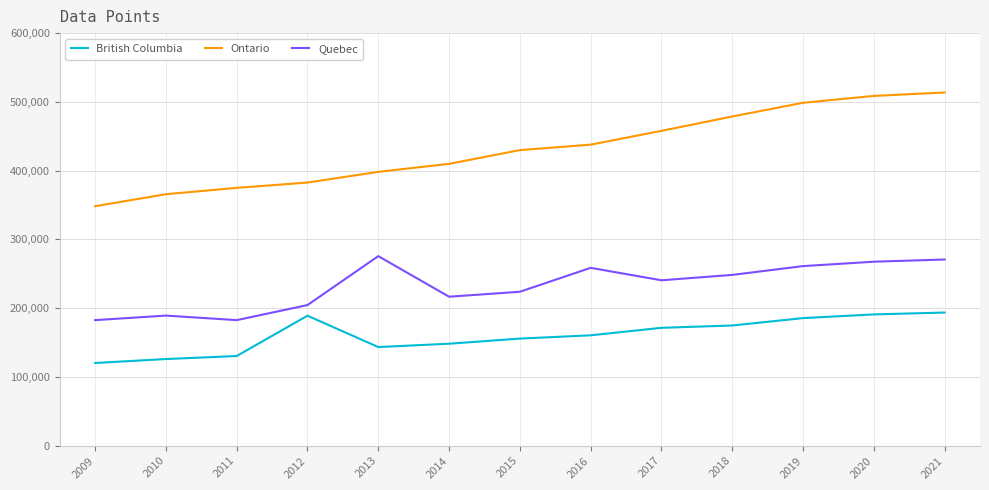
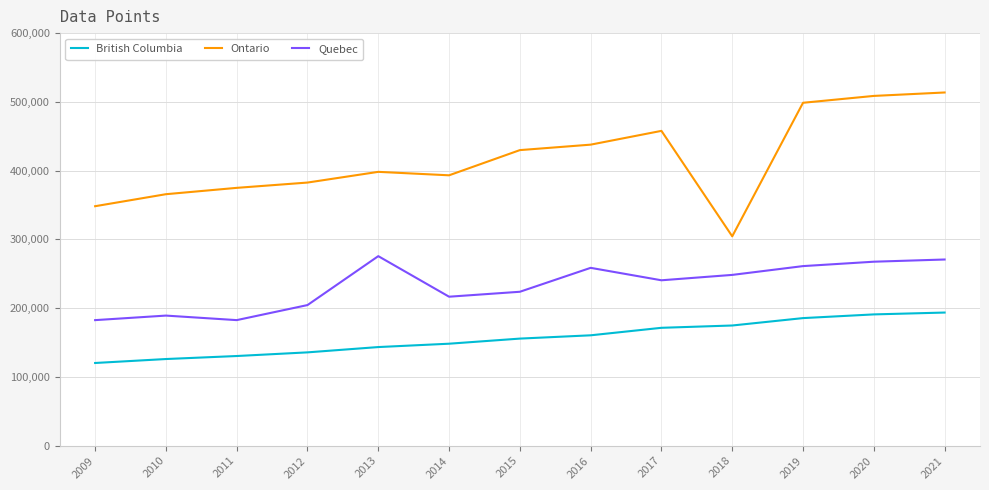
  {
    "British Columbia": {
      "2009": "120,000",
      "2010": "130,000",
      "2011": "130,000",
-     "2012": "190,000",
+     "2012": "140,000",
      "2013": "140,000",
      "2014": "150,000",
      "2015": "160,000",
      "2016": "160,000",
      "2017": "170,000",
      "2018": "170,000",
      "2019": "190,000",
      "2020": "190,000",
      "2021": "190,000"
    },
    "Ontario": {
      "2009": "350,000",
      "2010": "370,000",
      "2011": "370,000",
      "2012": "380,000",
      "2013": "400,000",
-     "2014": "410,000",
+     "2014": "390,000",
      "2015": "430,000",
      "2016": "440,000",
      "2017": "460,000",
-     "2018": "480,000",
+     "2018": "300,000",
      "2019": "500,000",
      "2020": "510,000",
      "2021": "510,000"
    },
    "Quebec": {
      "2009": "180,000",
      "2010": "190,000",
      "2011": "180,000",
      "2012": "200,000",
      "2013": "280,000",
      "2014": "220,000",
      "2015": "220,000",
      "2016": "260,000",
      "2017": "240,000",
      "2018": "250,000",
      "2019": "260,000",
      "2020": "270,000",
      "2021": "270,000"
    }
  }
